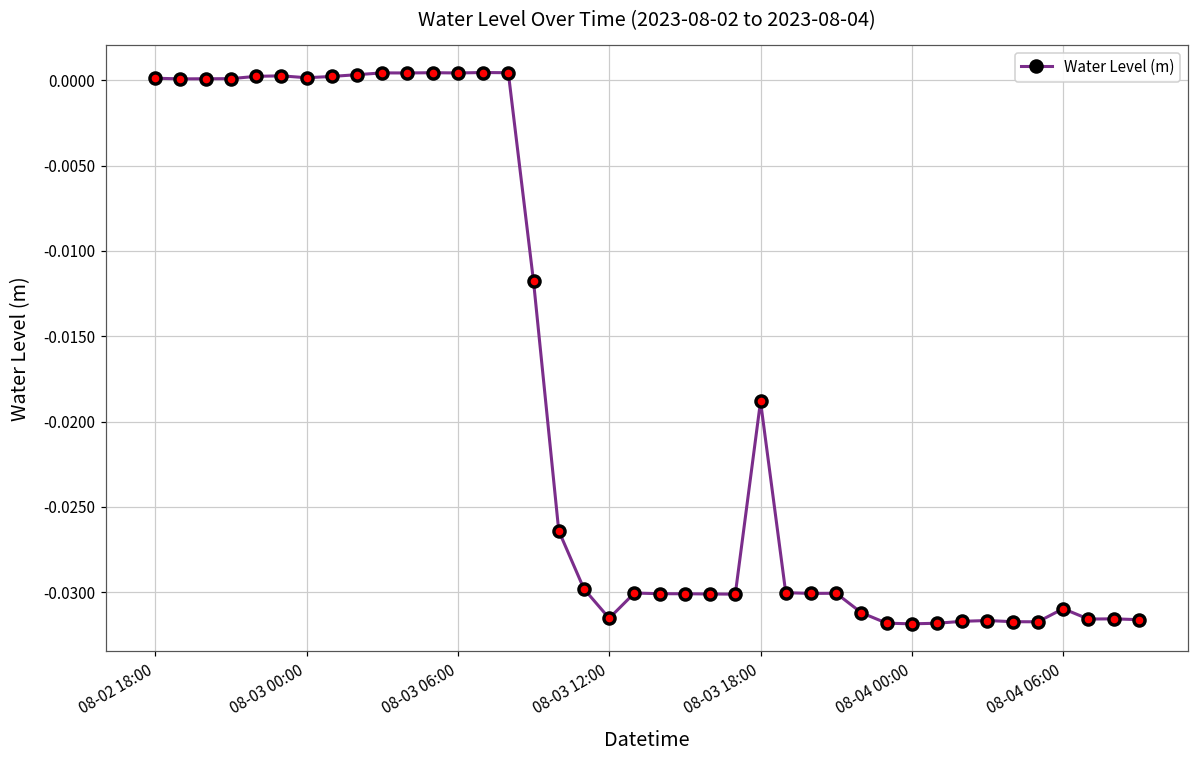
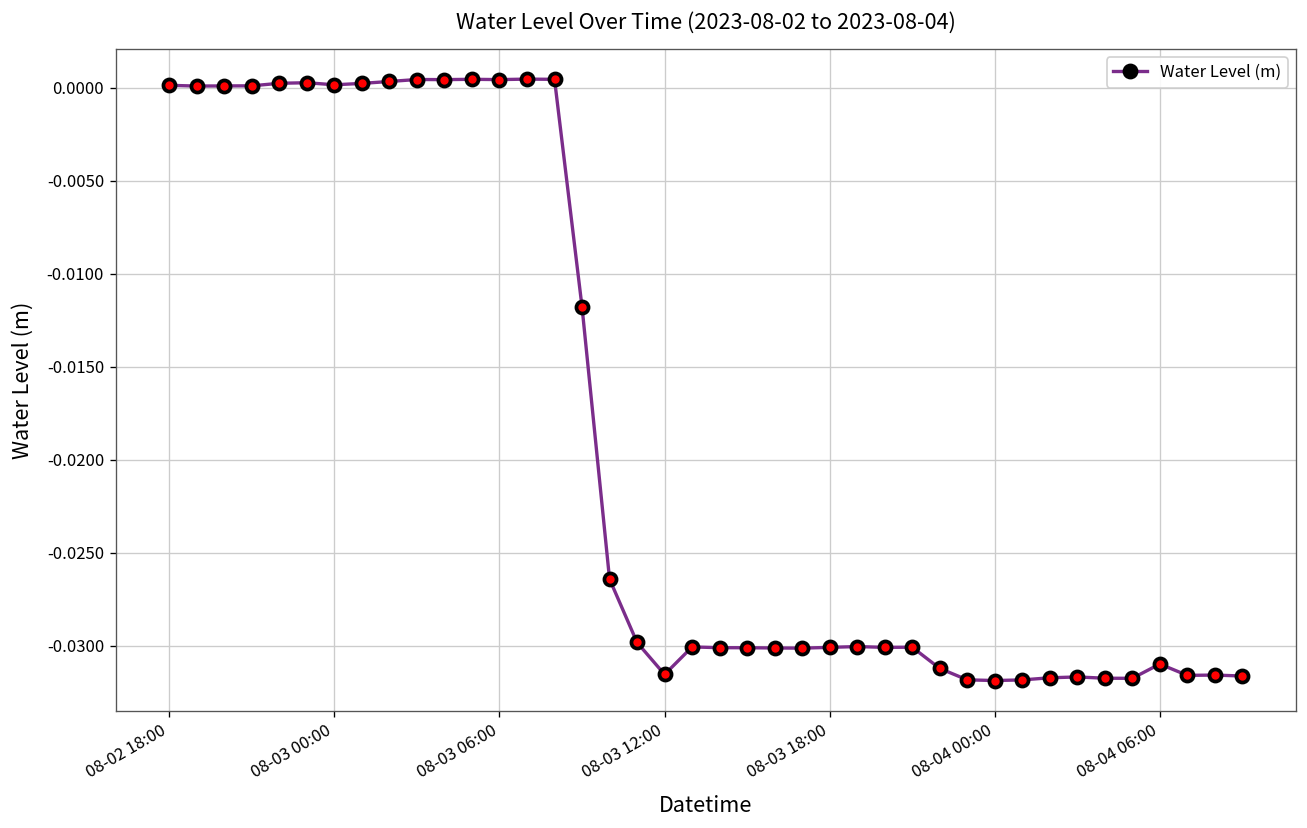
  {
    "08-02 18:00": 0.0001,
    "08-03 00:00": 0.0002,
    "08-03 06:00": 0.0004,
    "08-03 12:00": -0.0315,
-   "08-03 18:00": -0.0188,
+   "08-03 18:00": -0.0301,
    "08-04 00:00": -0.0319,
    "08-04 06:00": -0.0310
  }
